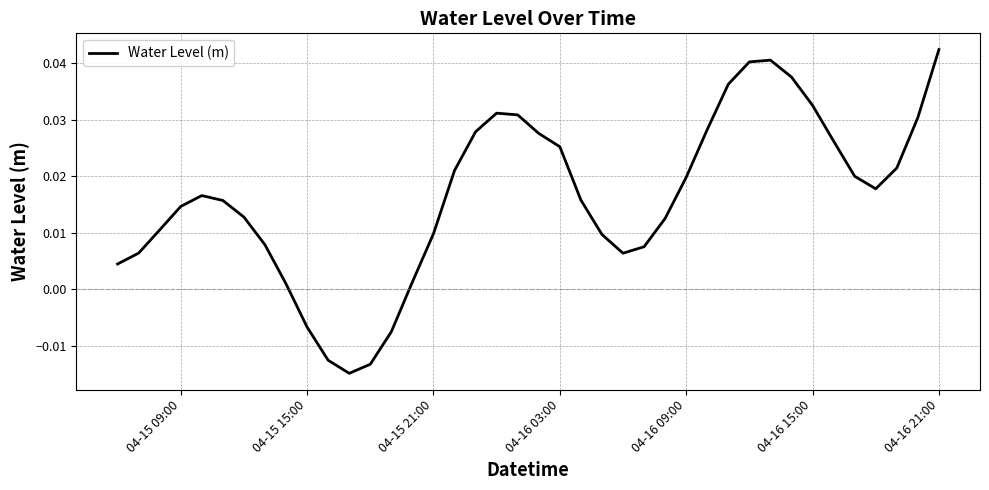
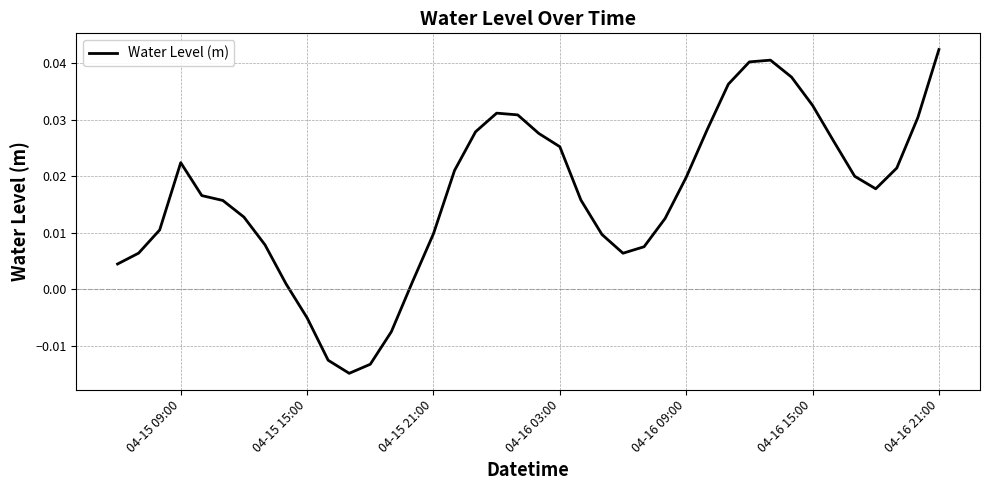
  {
-   "04-15 09:00": 0.015,
-   "04-15 15:00": -0.007,
+   "04-15 09:00": 0.022,
+   "04-15 15:00": -0.005,
    "04-15 21:00": 0.010,
    "04-16 03:00": 0.025,
    "04-16 09:00": 0.020,
    "04-16 15:00": 0.033,
    "04-16 21:00": 0.042
  }
